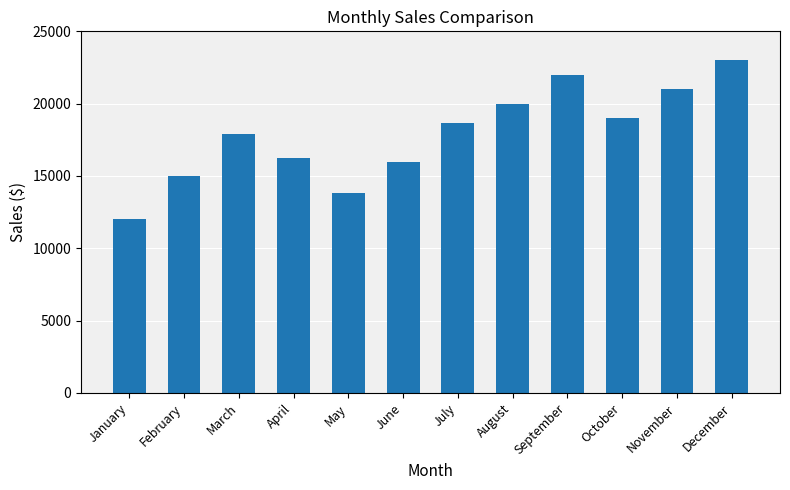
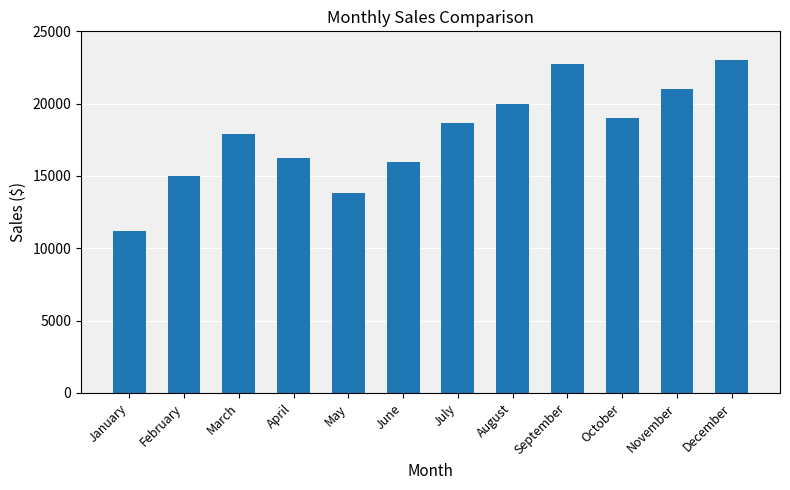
  {
-   "January": 12000,
+   "January": 11200,
    "February": 15000,
    "March": 17900,
    "April": 16300,
    "May": 13800,
    "June": 16000,
    "July": 18600,
    "August": 20000,
-   "September": 22000,
+   "September": 22800,
    "October": 19000,
    "November": 21000,
    "December": 23000
  }
